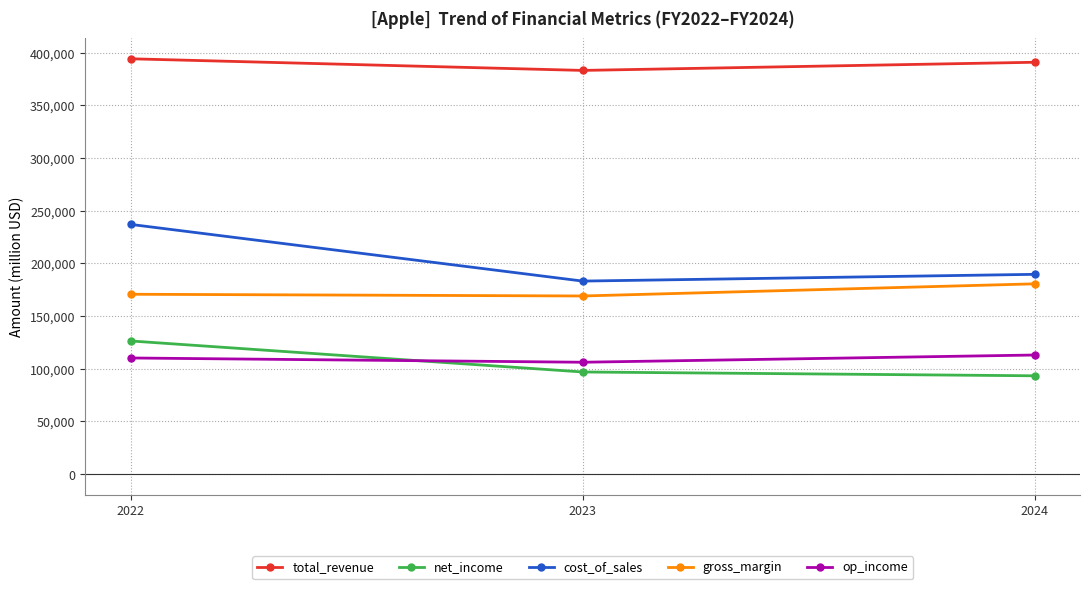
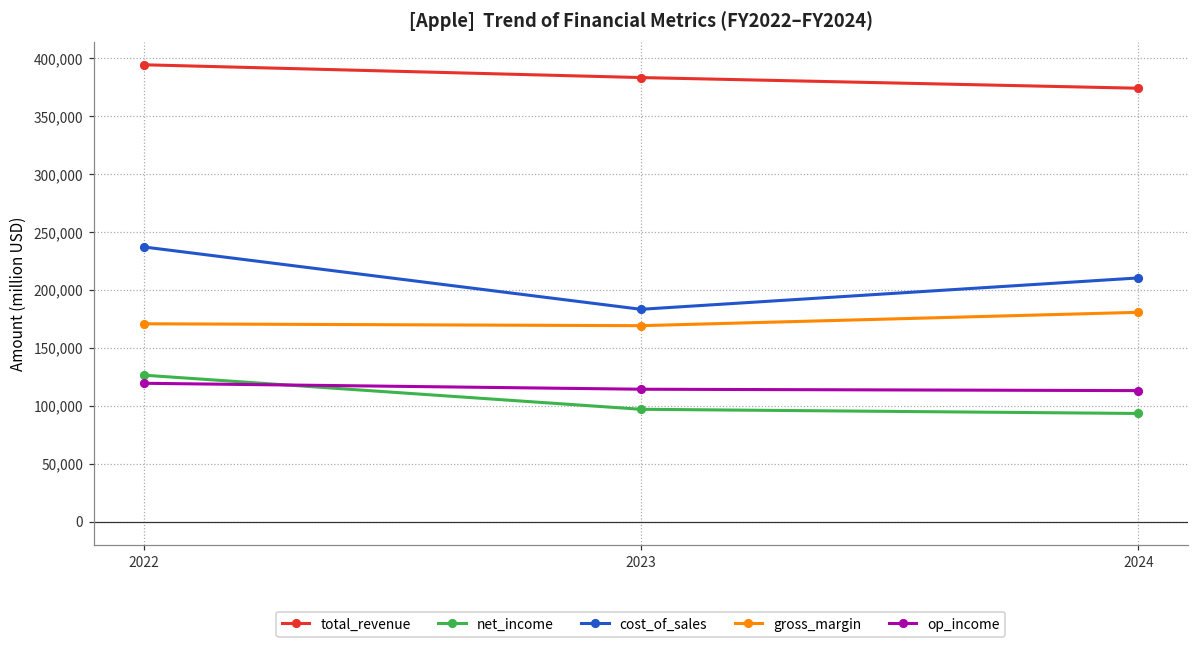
  {
    "total_revenue": {
      "2022": "394,000",
      "2023": "383,000",
-     "2024": "391,000"
+     "2024": "374,000"
    },
    "net_income": {
      "2022": "126,000",
      "2023": "97,000",
      "2024": "93,000"
    },
    "cost_of_sales": {
      "2022": "237,000",
      "2023": "183,000",
-     "2024": "190,000"
+     "2024": "210,000"
    },
    "gross_margin": {
      "2022": "171,000",
      "2023": "169,000",
      "2024": "181,000"
    },
    "op_income": {
-     "2022": "110,000",
-     "2023": "106,000",
+     "2022": "119,000",
+     "2023": "114,000",
      "2024": "113,000"
    }
  }
